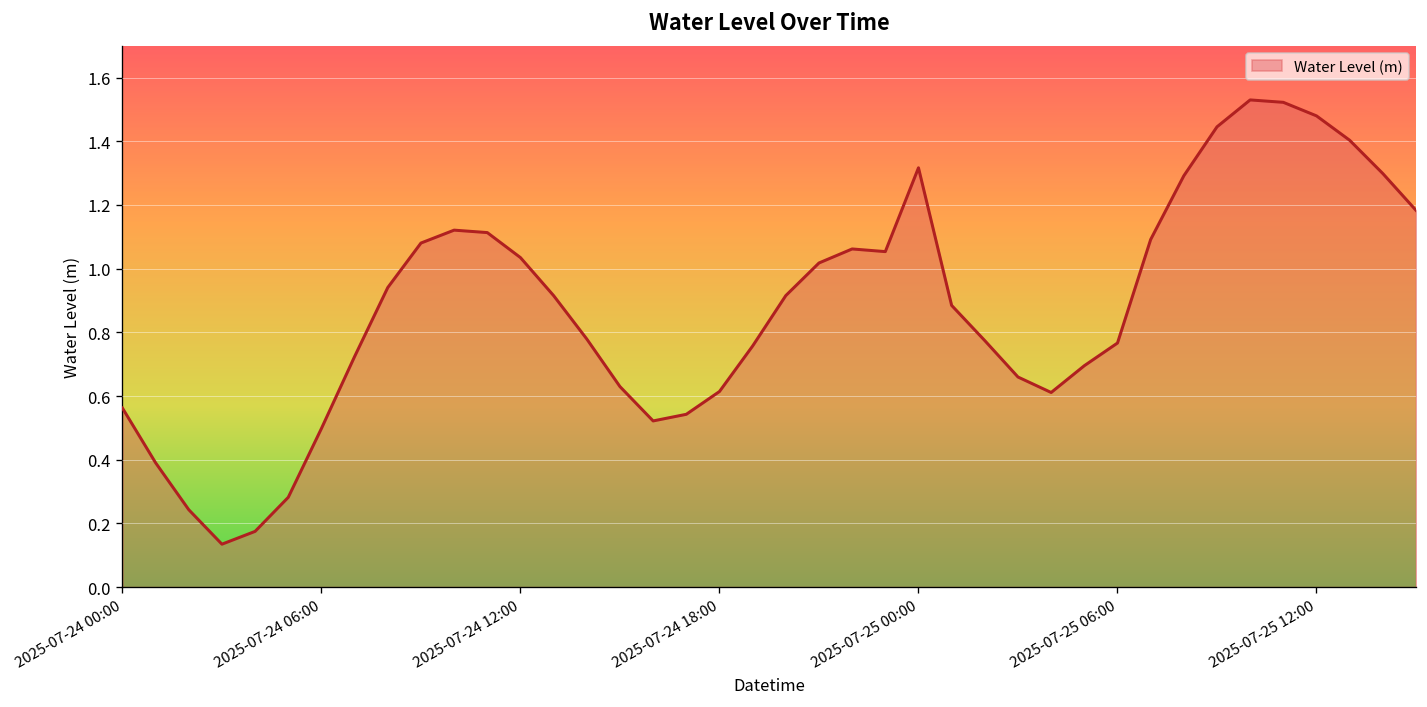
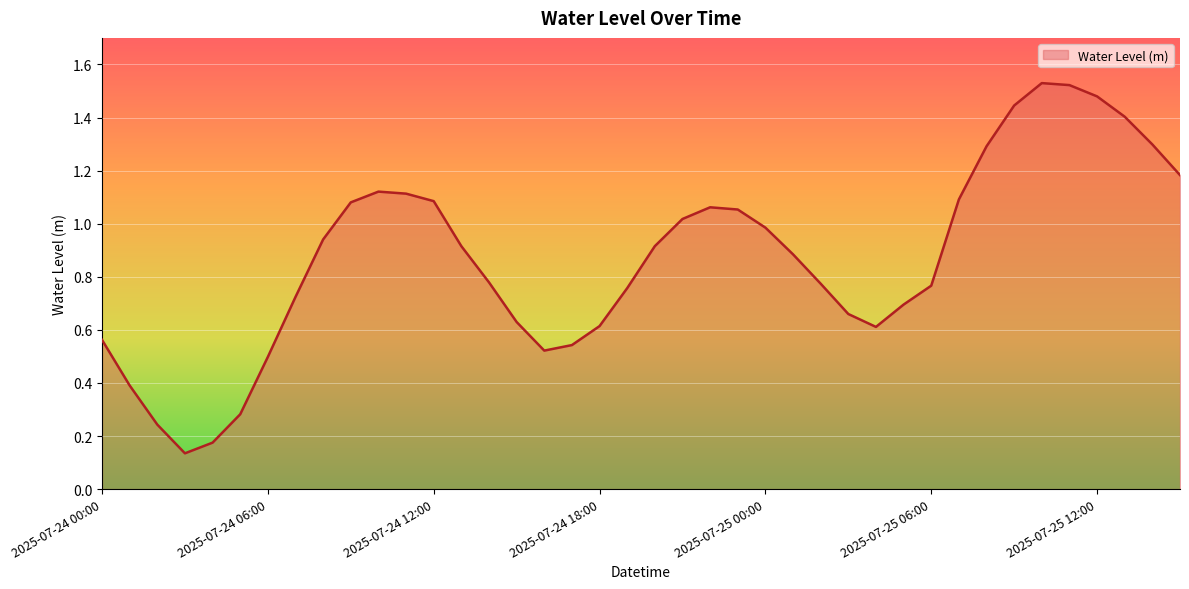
  {
    "2025-07-24 00:00": 0.56,
    "2025-07-24 06:00": 0.50,
-   "2025-07-24 12:00": 1.03,
+   "2025-07-24 12:00": 1.08,
    "2025-07-24 18:00": 0.61,
-   "2025-07-25 00:00": 1.32,
+   "2025-07-25 00:00": 0.99,
    "2025-07-25 06:00": 0.77,
    "2025-07-25 12:00": 1.48
  }
